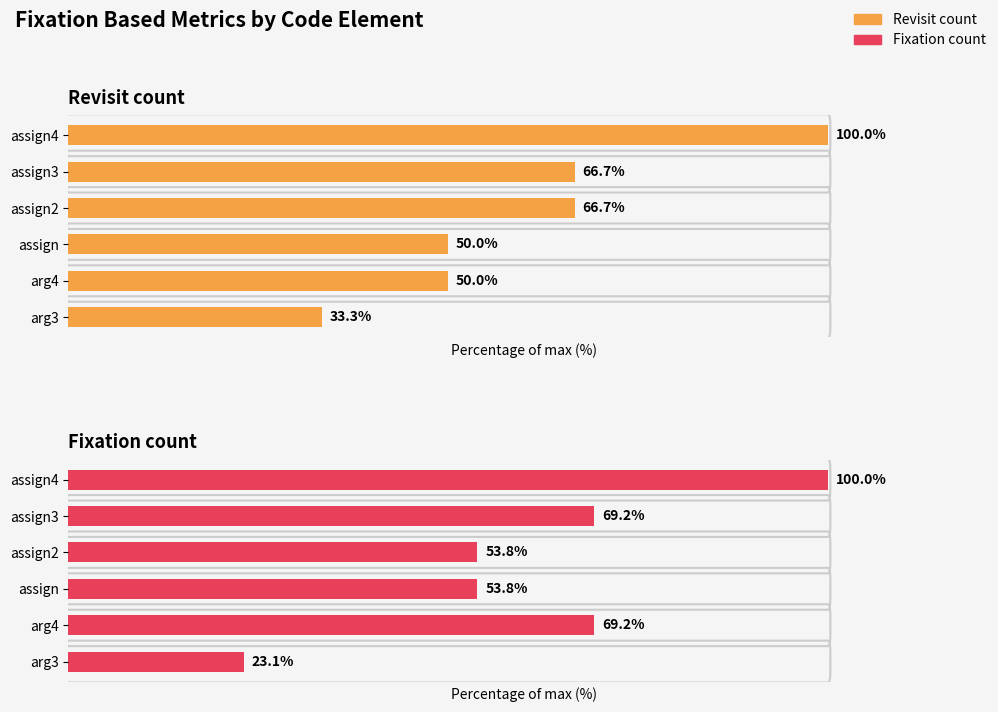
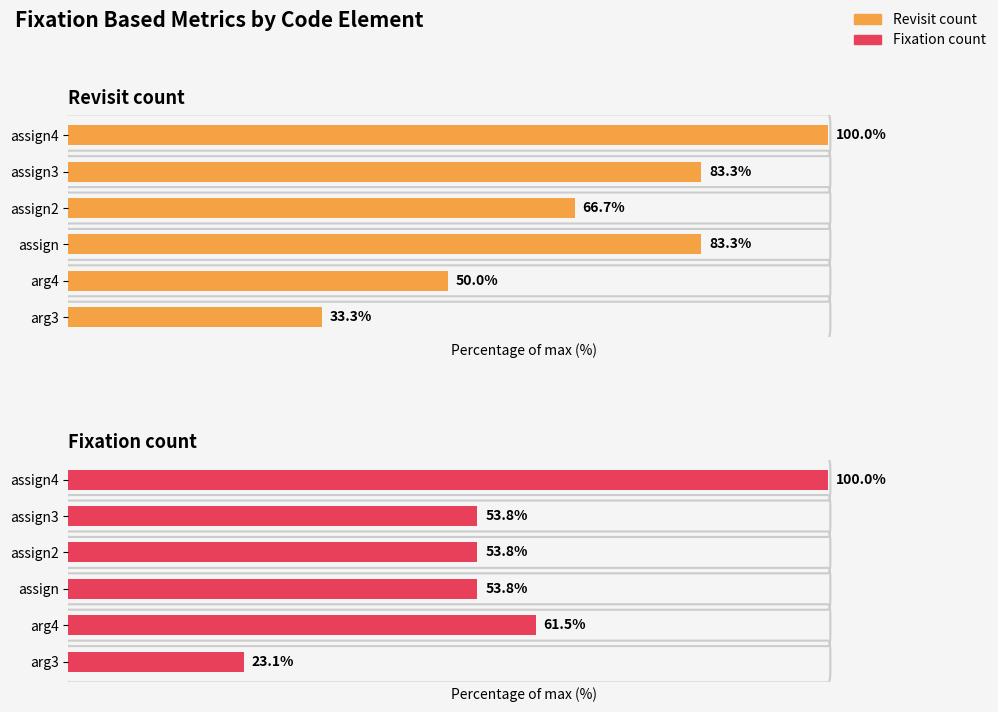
  {
    "Revisit count": {
      "assign4": "100.0%",
-     "assign3": "66.7%",
+     "assign3": "83.3%",
      "assign2": "66.7%",
-     "assign": "50.0%",
+     "assign": "83.3%",
      "arg4": "50.0%",
      "arg3": "33.3%"
    },
    "Fixation count": {
      "assign4": "100.0%",
-     "assign3": "69.2%",
+     "assign3": "53.8%",
      "assign2": "53.8%",
      "assign": "53.8%",
-     "arg4": "69.2%",
+     "arg4": "61.5%",
      "arg3": "23.1%"
    }
  }
